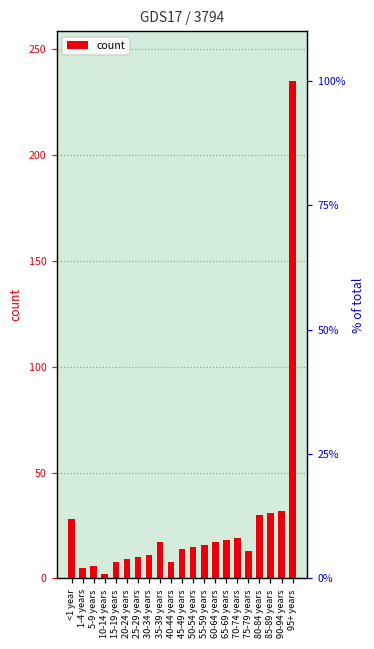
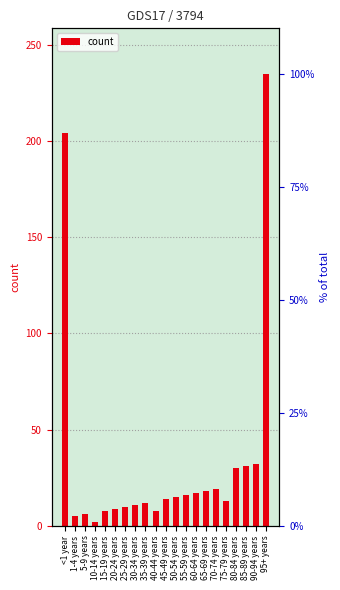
  {
-   "<1 year": 28,
+   "<1 year": 204,
    "1-4 years": 5,
    "5-9 years": 6,
    "10-14 years": 2,
    "15-19 years": 8,
    "20-24 years": 9,
    "25-29 years": 10,
    "30-34 years": 11,
-   "35-39 years": 17,
+   "35-39 years": 12,
    "40-44 years": 8,
    "45-49 years": 14,
    "50-54 years": 15,
    "55-59 years": 16,
    "60-64 years": 17,
    "65-69 years": 18,
    "70-74 years": 19,
    "75-79 years": 13,
    "80-84 years": 30,
    "85-89 years": 31,
    "90-94 years": 32,
    "95+ years": 235
  }
